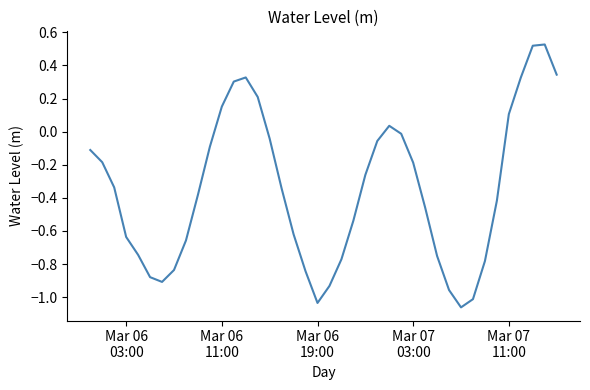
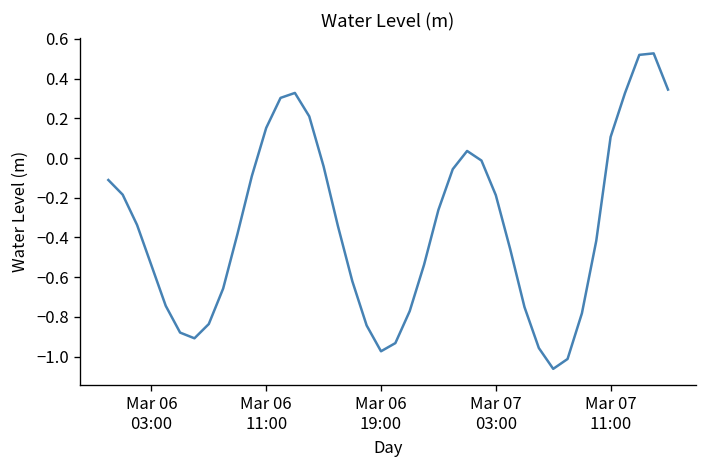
  {
-   "Mar 06 03:00": -0.64,
+   "Mar 06 03:00": -0.54,
    "Mar 06 11:00": 0.15,
-   "Mar 06 19:00": -1.03,
+   "Mar 06 19:00": -0.97,
    "Mar 07 03:00": -0.19,
    "Mar 07 11:00": 0.11
  }
